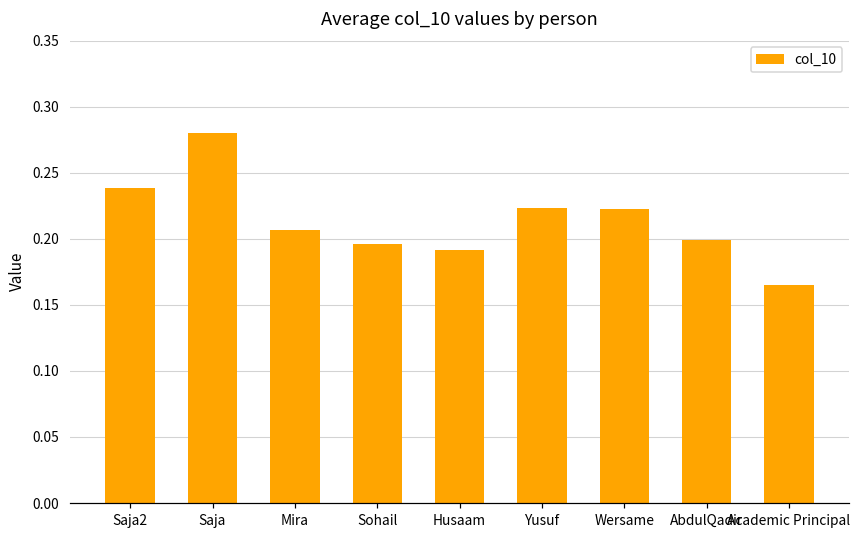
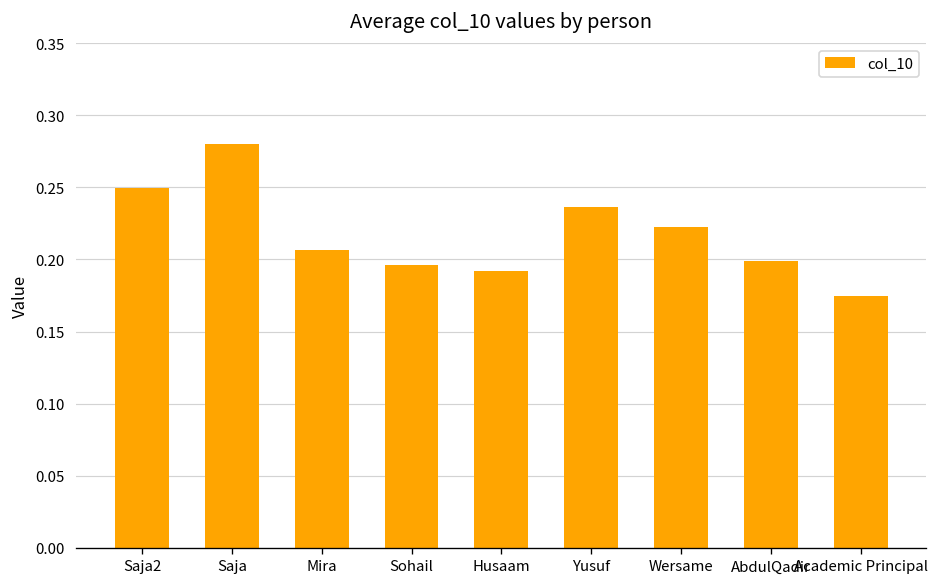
  {
-   "Saja2": 0.239,
+   "Saja2": 0.250,
    "Saja": 0.280,
    "Mira": 0.207,
    "Sohail": 0.196,
    "Husaam": 0.192,
-   "Yusuf": 0.223,
+   "Yusuf": 0.236,
    "Wersame": 0.223,
-   "Academic Principal": 0.165
+   "Academic Principal": 0.174
  }
